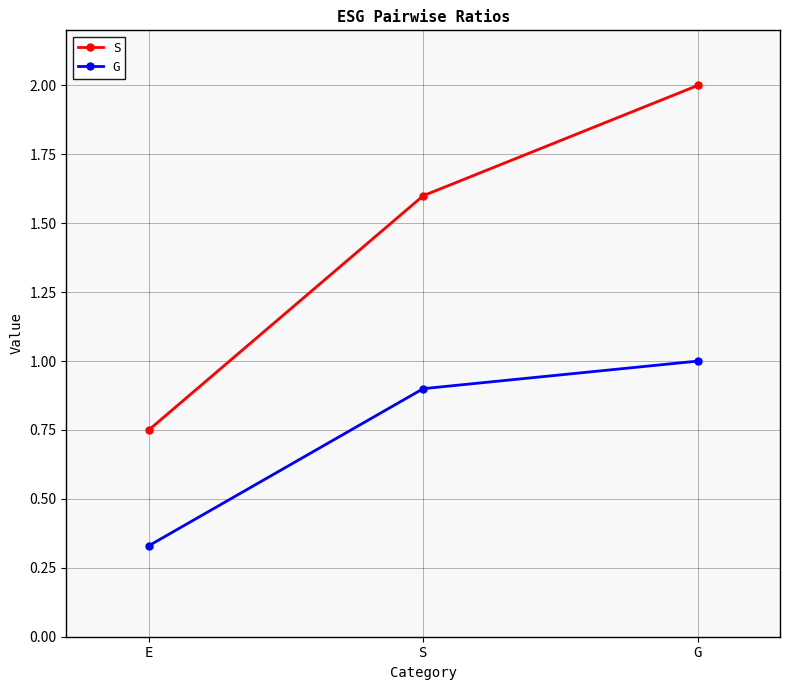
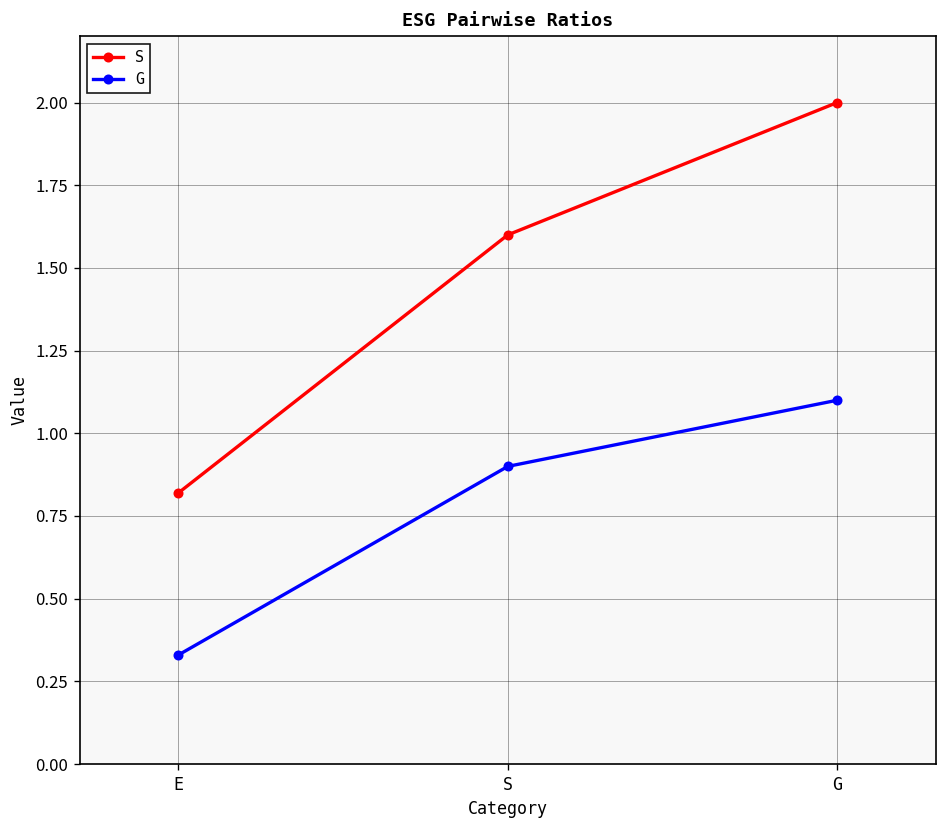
  {
    "S": {
-     "E": 0.75,
+     "E": 0.82,
      "S": 1.60,
      "G": 2.00
    },
    "G": {
      "E": 0.33,
      "S": 0.9,
-     "G": 1.0
+     "G": 1.1
    }
  }
